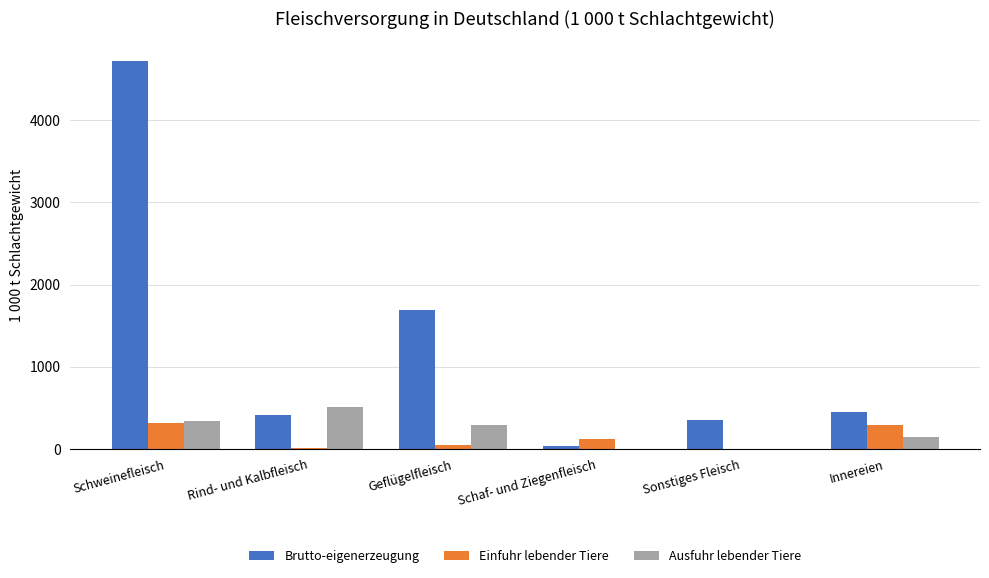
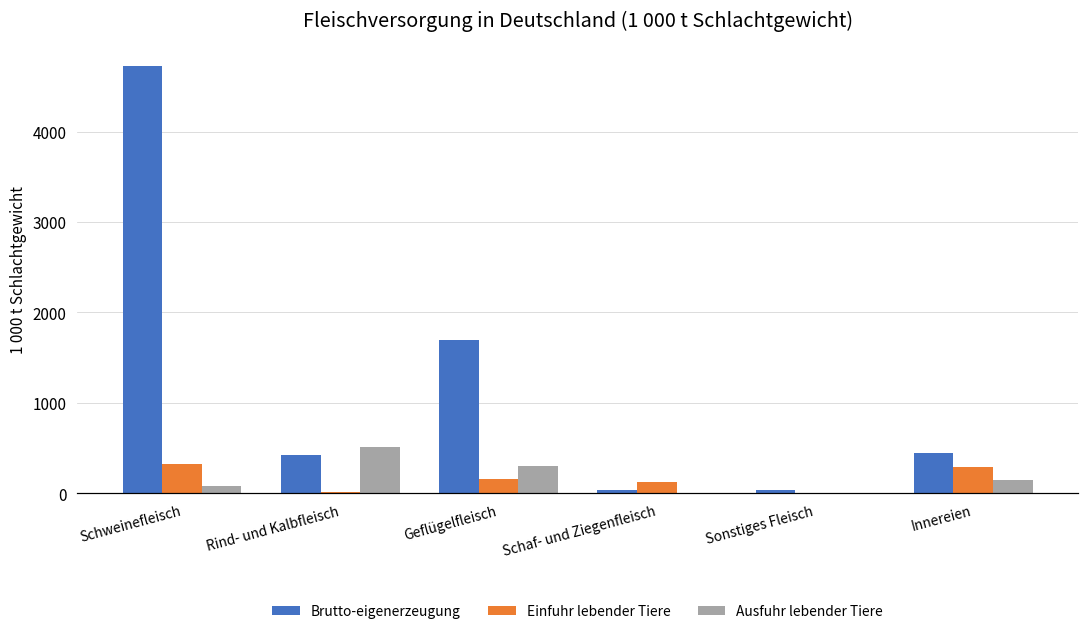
  {
    "Brutto-eigenerzeugung": {
      "Schweinefleisch": 4700,
      "Rind- und Kalbfleisch": 400,
      "Geflügelfleisch": 1700,
      "Schaf- und Ziegenfleisch": 0,
-     "Sonstiges Fleisch": 400,
+     "Sonstiges Fleisch": 0,
      "Innereien": 400
    },
    "Einfuhr lebender Tiere": {
      "Schweinefleisch": 300,
-     "Geflügelfleisch": 100,
+     "Geflügelfleisch": 200,
      "Schaf- und Ziegenfleisch": 100,
      "Innereien": 300
    },
    "Ausfuhr lebender Tiere": {
-     "Schweinefleisch": 300,
+     "Schweinefleisch": 100,
      "Rind- und Kalbfleisch": 500,
      "Geflügelfleisch": 300,
      "Innereien": 100
    }
  }
